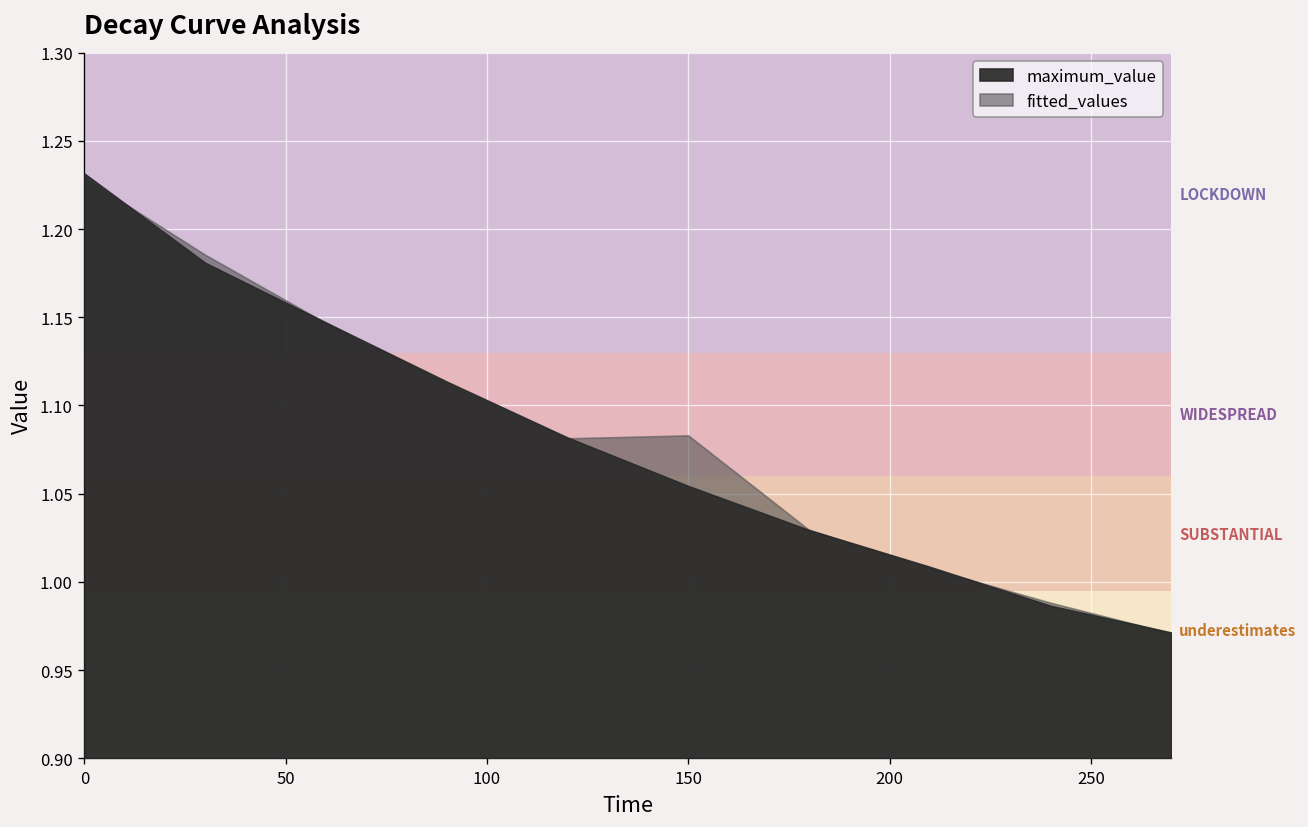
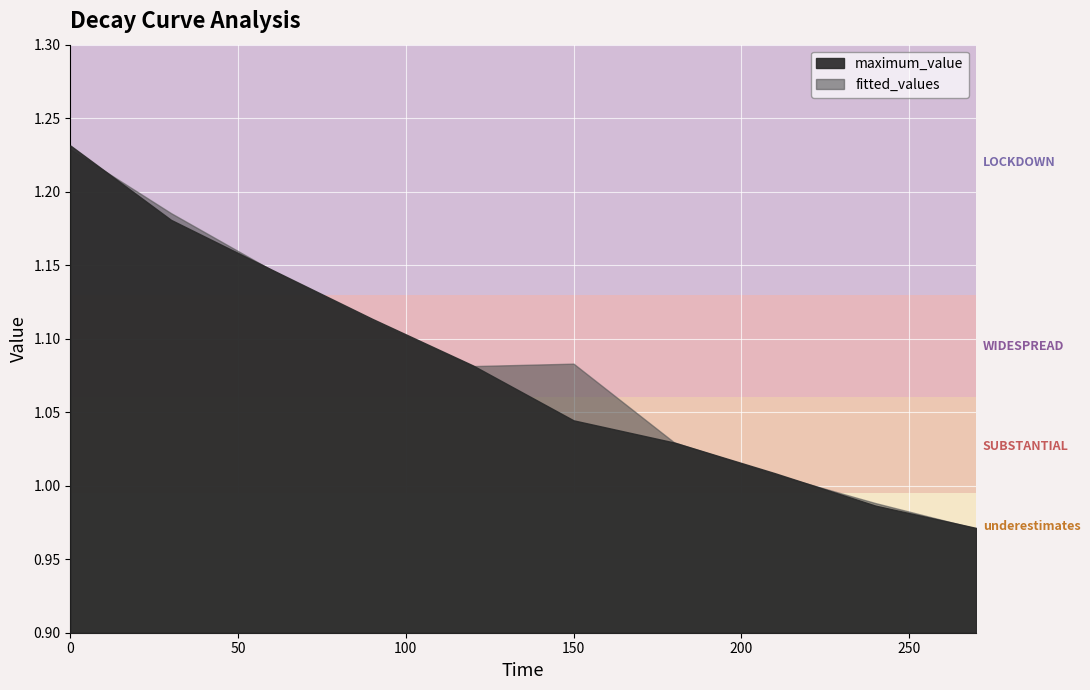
  {
    "maximum_value": {
      "0": 1.231,
-     "150": 1.054
+     "150": 1.044
    },
    "fitted_values": {
      "0": 1.229,
      "150": 1.083
    }
  }
